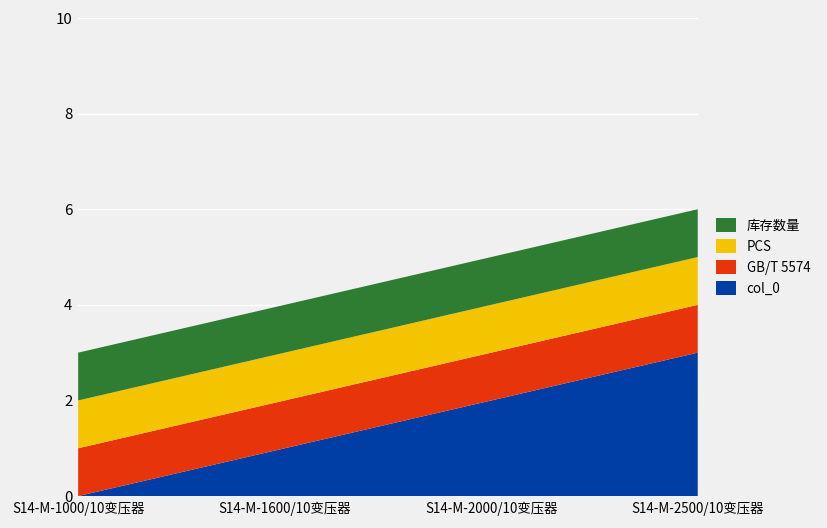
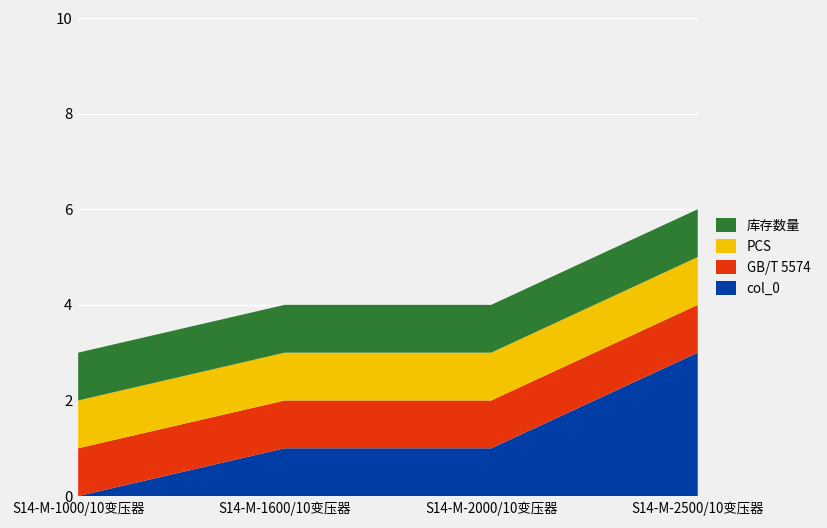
  {
    "col_0": {
-     "S14-M-2000/10变压器": 2
+     "S14-M-2000/10变压器": 1
    },
    "库存数量": {
      "S14-M-1000/10变压器": 1,
      "S14-M-1600/10变压器": 1,
      "S14-M-2000/10变压器": 1,
      "S14-M-2500/10变压器": 1
    }
  }
